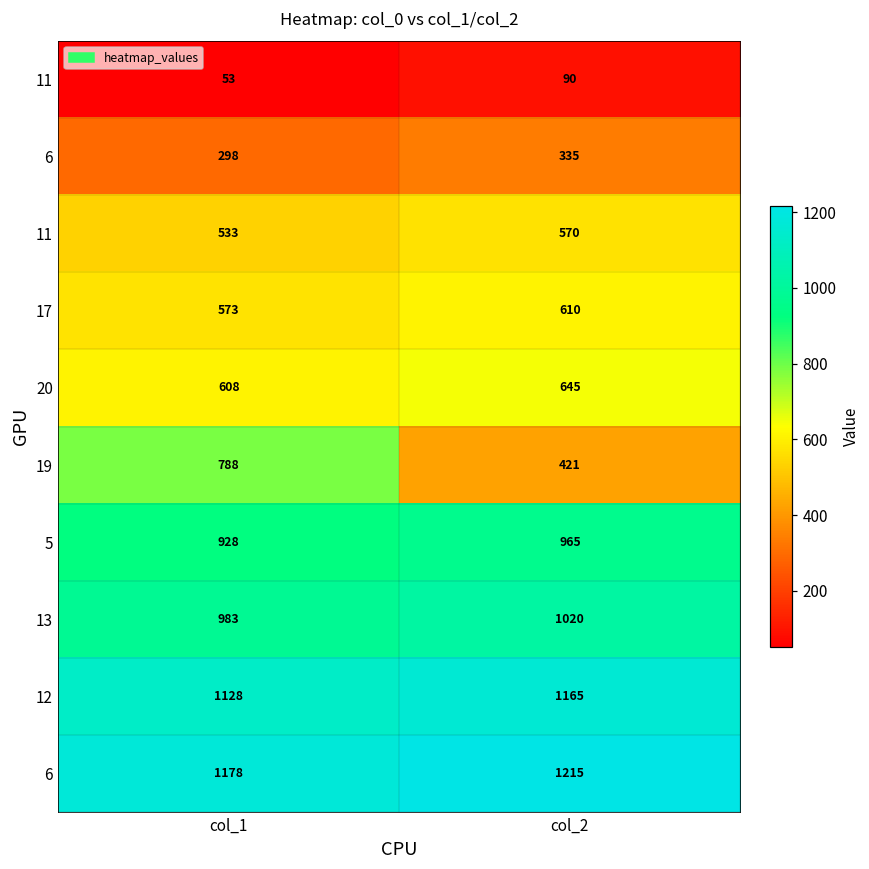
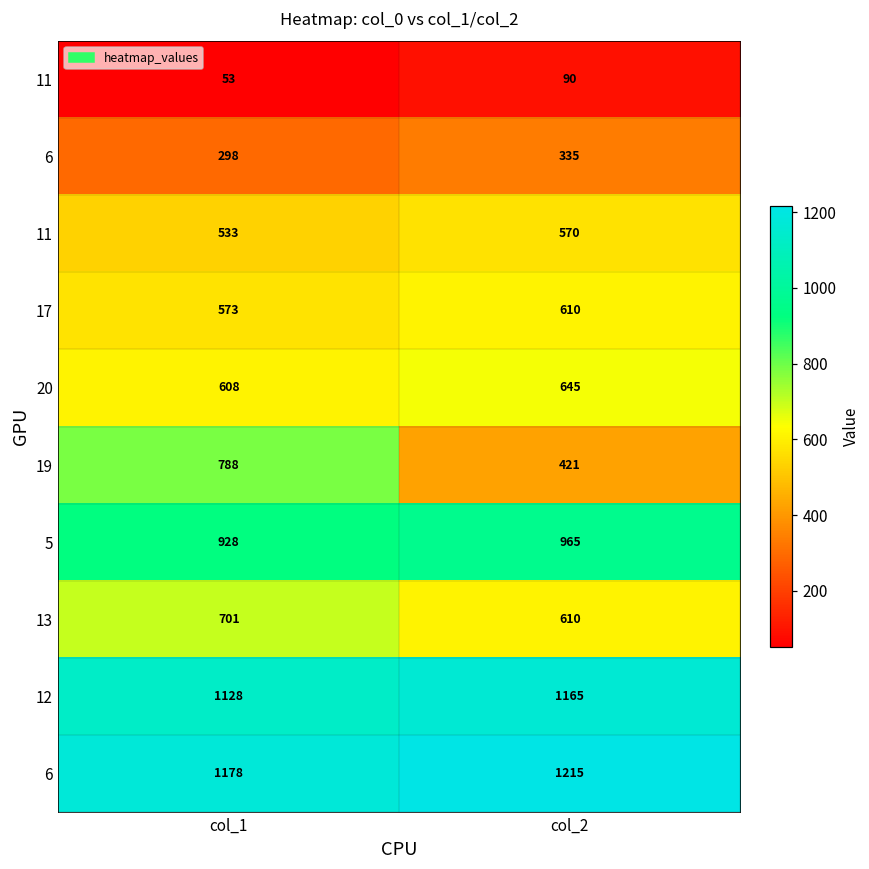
  {
    "17": {
      "col_1": 573,
      "col_2": 610
    },
    "20": {
      "col_1": 608,
      "col_2": 645
    },
    "19": {
      "col_1": 788,
      "col_2": 421
    },
    "5": {
      "col_1": 928,
      "col_2": 965
    },
    "13": {
-     "col_1": 983,
-     "col_2": 1020
+     "col_1": 701,
+     "col_2": 610
    },
    "12": {
      "col_1": 1128,
      "col_2": 1165
    }
  }
